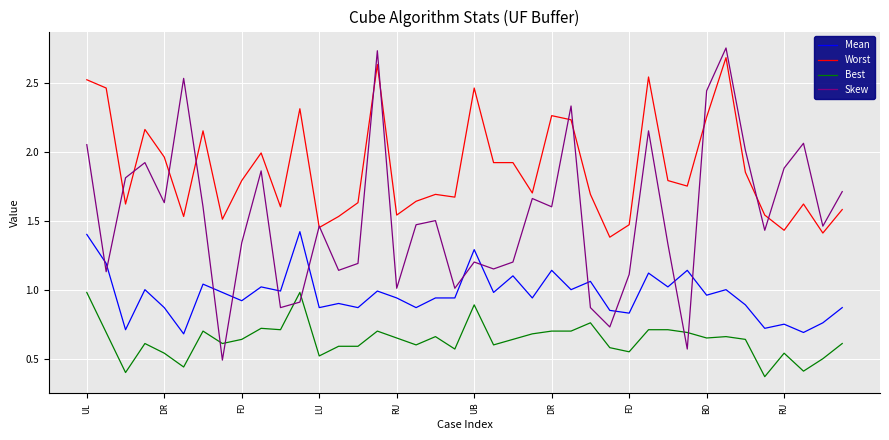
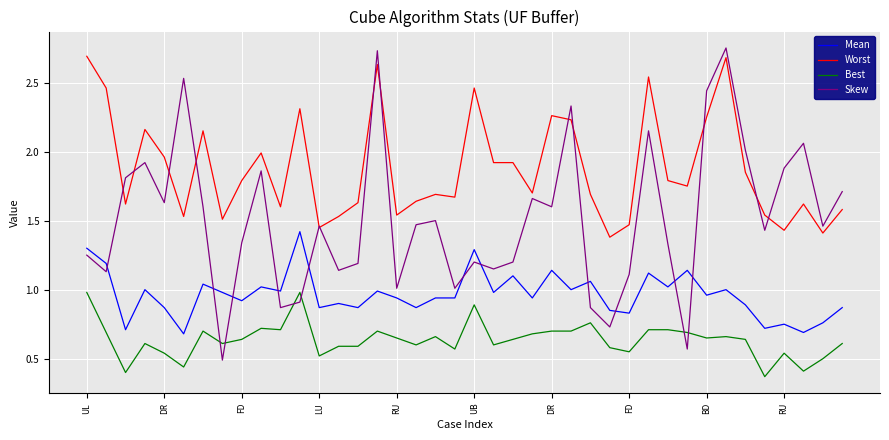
  {
    "Mean": {
-     "UL": 1.4,
+     "UL": 1.3,
      "LU": 0.87
    },
    "Worst": {
-     "UL": 2.52
+     "UL": 2.69
    },
    "Best": {
      "UL": 0.98,
      "LU": 0.52
    },
    "Skew": {
-     "UL": 2.05
+     "UL": 1.25
    }
  }
